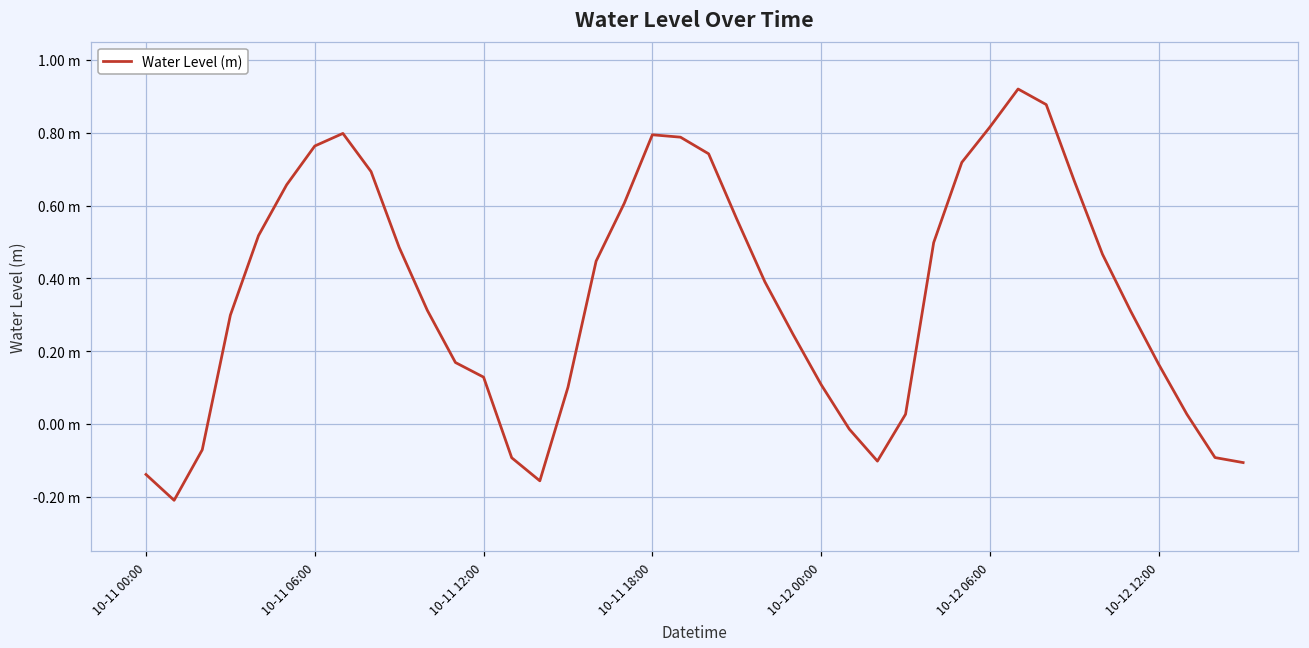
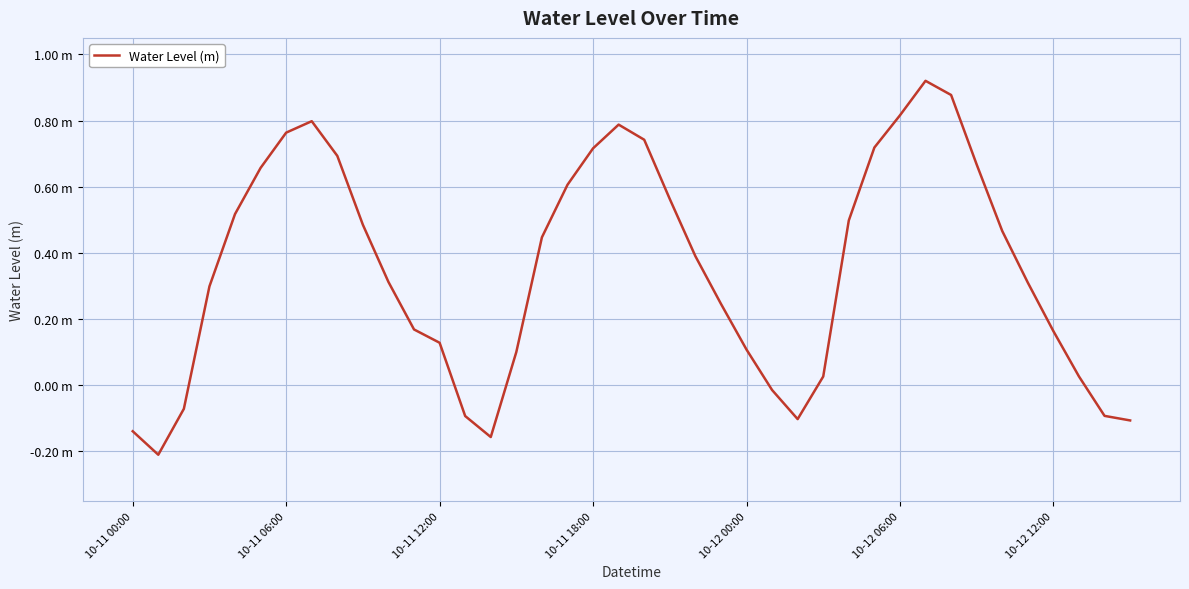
  {
    "10-11 00:00": "-0.14 m",
    "10-11 06:00": "0.76 m",
    "10-11 12:00": "0.13 m",
-   "10-11 18:00": "0.79 m",
+   "10-11 18:00": "0.72 m",
    "10-12 00:00": "0.11 m",
    "10-12 06:00": "0.82 m",
    "10-12 12:00": "0.16 m"
  }
